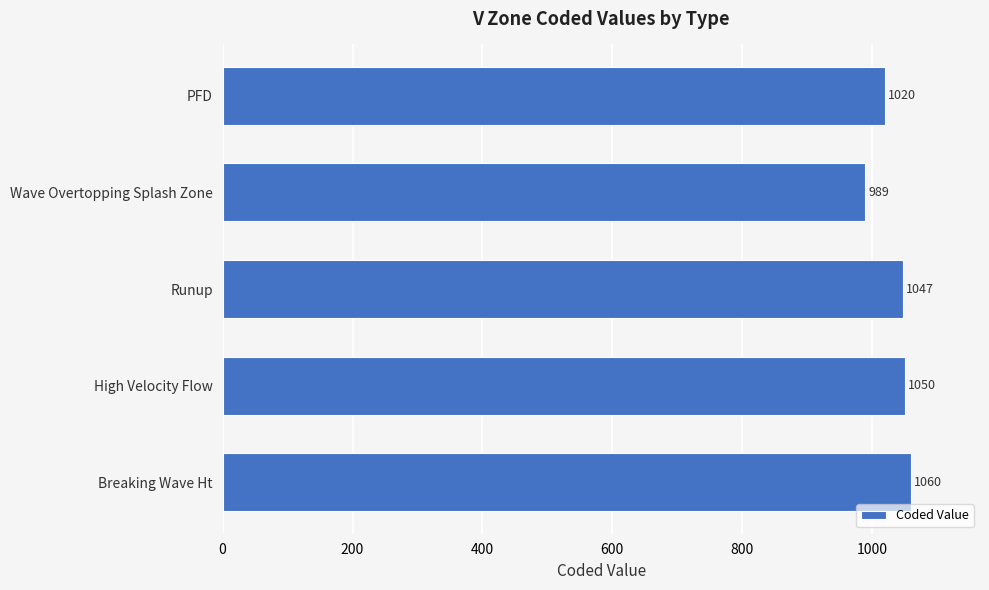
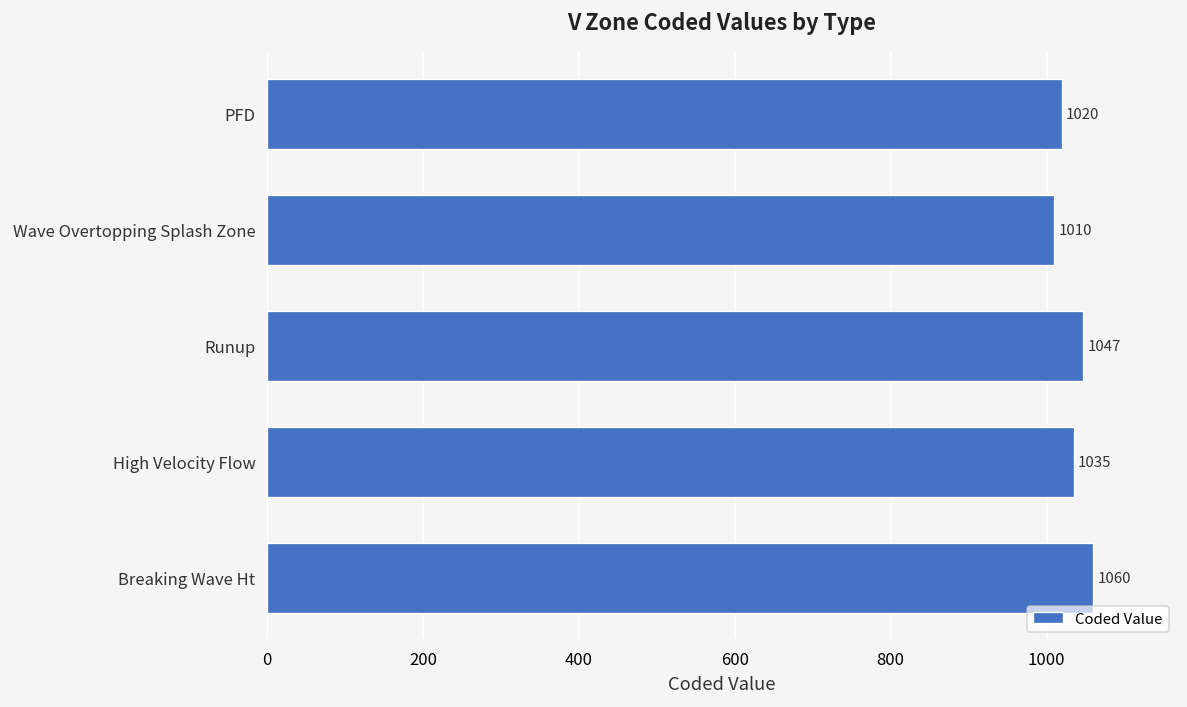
  {
    "PFD": 1020,
-   "Wave Overtopping Splash Zone": 989,
+   "Wave Overtopping Splash Zone": 1010,
    "Runup": 1047,
-   "High Velocity Flow": 1050,
+   "High Velocity Flow": 1035,
    "Breaking Wave Ht": 1060
  }
